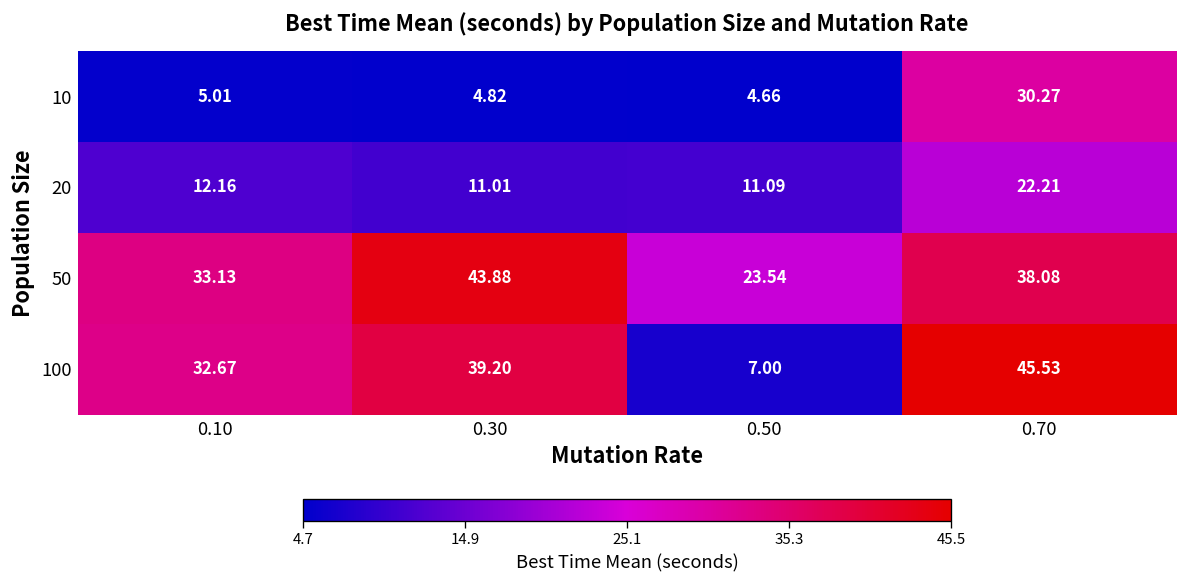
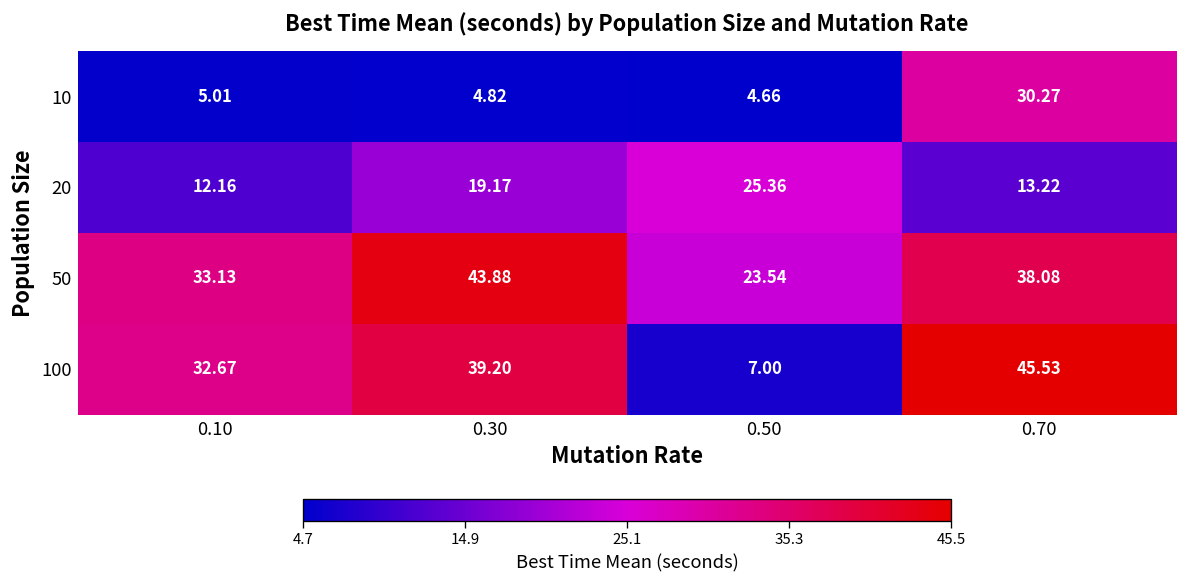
  {
    "10": {
      "0.10": 5.01,
      "0.30": 4.82,
      "0.50": 4.66,
      "0.70": 30.27
    },
    "20": {
      "0.10": 12.16,
-     "0.30": 11.01,
-     "0.50": 11.09,
-     "0.70": 22.21
+     "0.30": 19.17,
+     "0.50": 25.36,
+     "0.70": 13.22
    },
    "50": {
      "0.10": 33.13,
      "0.30": 43.88,
      "0.50": 23.54,
      "0.70": 38.08
    },
    "100": {
      "0.10": 32.67,
      "0.30": 39.20,
      "0.50": 7.00,
      "0.70": 45.53
    }
  }
